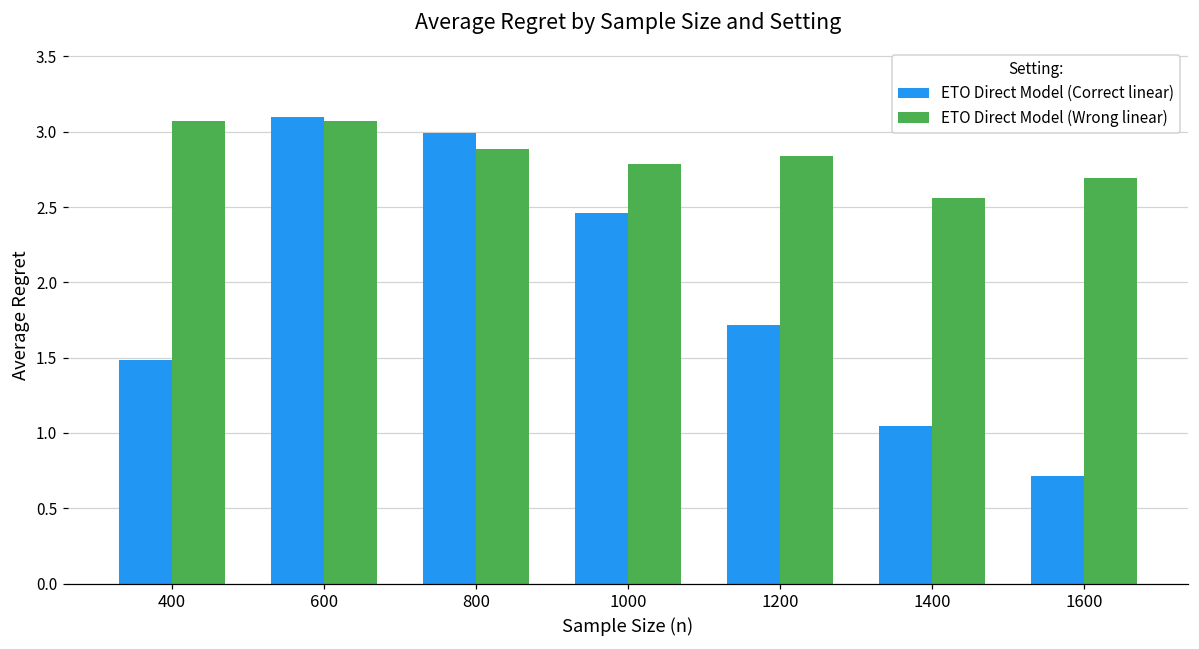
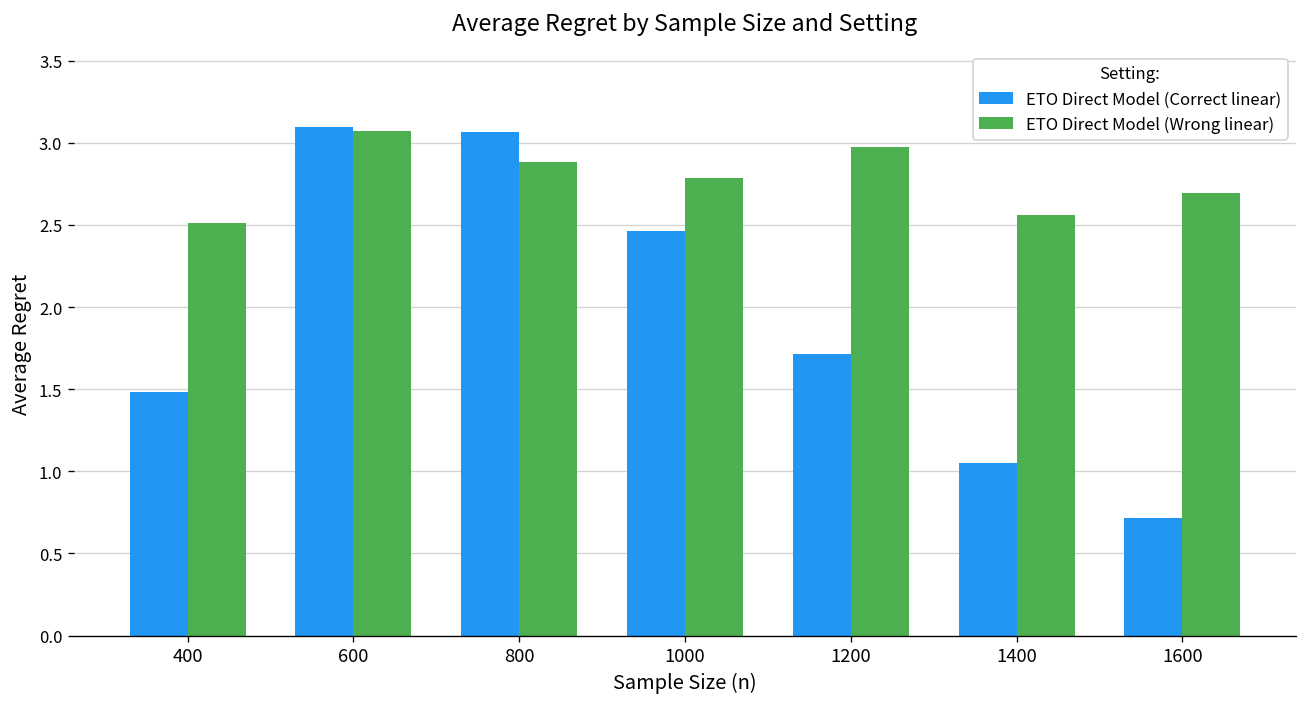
  {
    "ETO Direct Model (Correct linear)": {
      "400": 1.48,
      "600": 3.10,
-     "800": 2.99,
+     "800": 3.07,
      "1000": 2.46,
      "1200": 1.71,
      "1400": 1.05,
      "1600": 0.72
    },
    "ETO Direct Model (Wrong linear)": {
-     "400": 3.07,
+     "400": 2.51,
      "600": 3.07,
      "800": 2.88,
      "1000": 2.79,
-     "1200": 2.84,
+     "1200": 2.97,
      "1400": 2.56,
      "1600": 2.69
    }
  }
